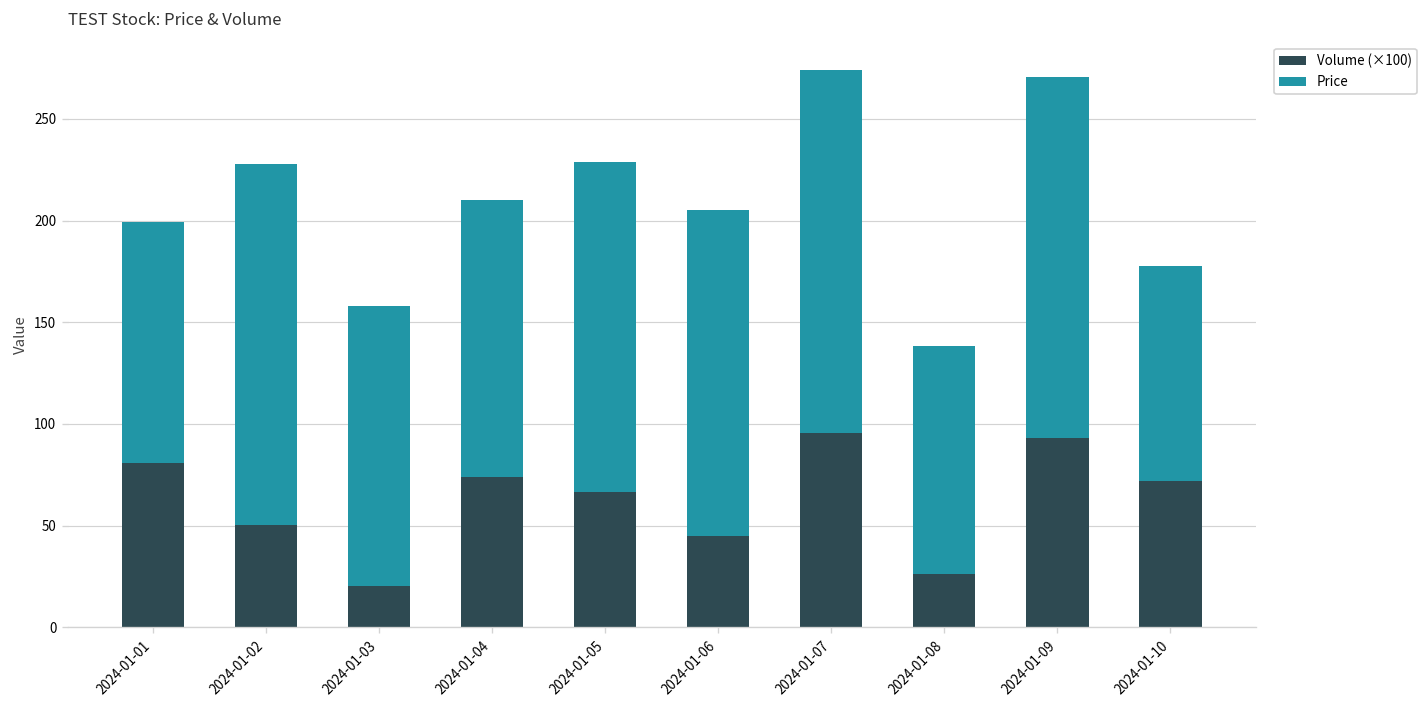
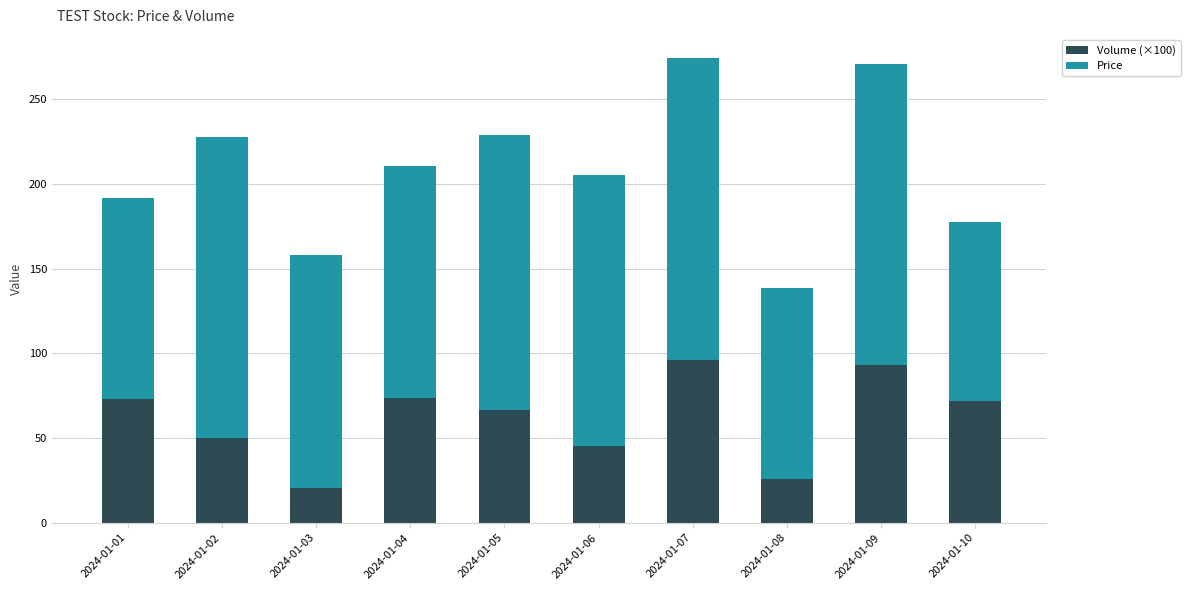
  {
    "Volume (×100)": {
-     "2024-01-01": 81,
+     "2024-01-01": 73,
      "2024-01-02": 50,
      "2024-01-03": 21,
      "2024-01-04": 74,
      "2024-01-05": 66,
      "2024-01-06": 45,
      "2024-01-07": 96,
      "2024-01-08": 26,
      "2024-01-09": 93,
      "2024-01-10": 72
    },
    "Price": {
      "2024-01-01": 119,
      "2024-01-02": 178,
      "2024-01-03": 137,
      "2024-01-04": 136,
      "2024-01-05": 163,
      "2024-01-06": 160,
      "2024-01-07": 178,
      "2024-01-08": 112,
      "2024-01-09": 177,
      "2024-01-10": 106
    }
  }
